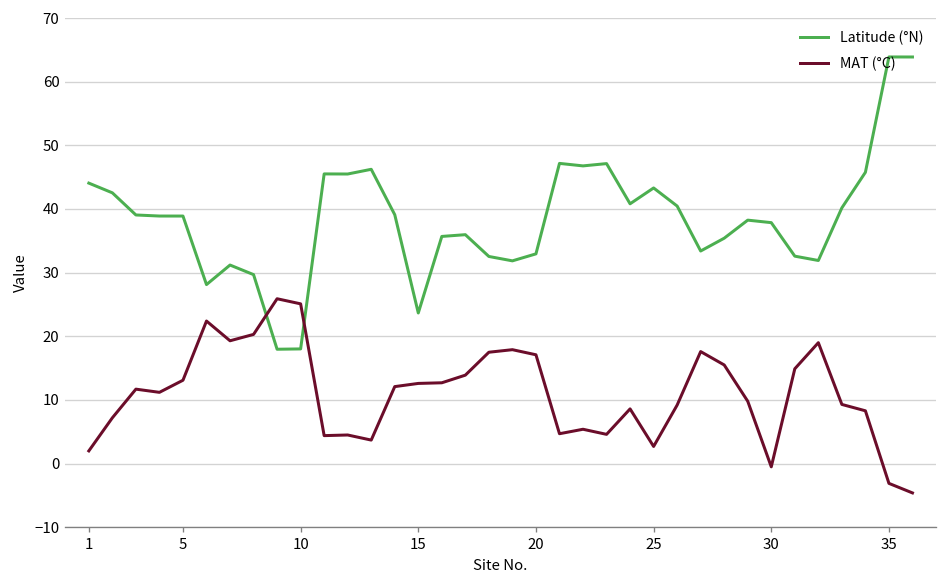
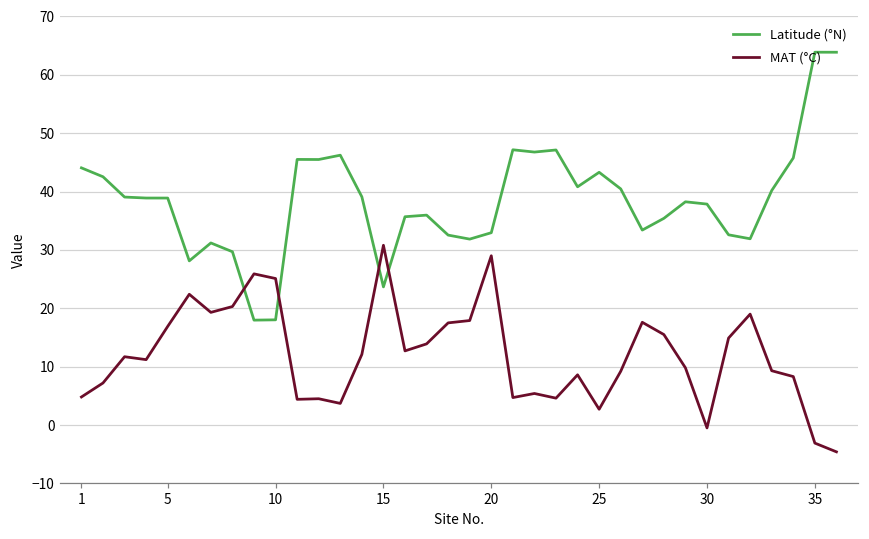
  {
    "Latitude (°N)": {
      "1": 44,
      "5": 39,
      "10": 18,
      "15": 24,
      "20": 33,
      "25": 43,
      "30": 38,
      "35": 64
    },
    "MAT (°C)": {
-     "1": 2,
-     "5": 13,
+     "1": 5,
+     "5": 17,
      "10": 25,
-     "15": 13,
-     "20": 17,
+     "15": 31,
+     "20": 29,
      "25": 3,
      "30": -1,
      "35": -3
    }
  }
